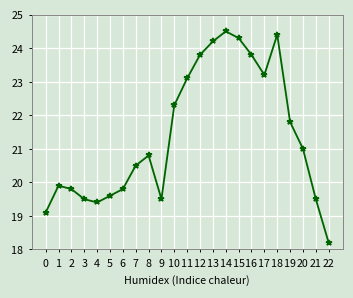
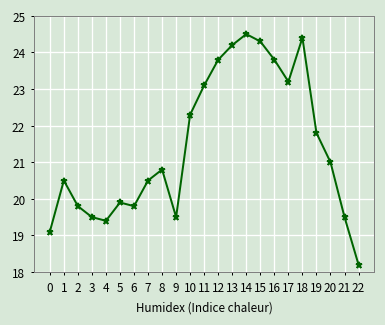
  {
    "0": 19.1,
-   "1": 19.9,
+   "1": 20.5,
    "2": 19.8,
    "3": 19.5,
    "4": 19.4,
-   "5": 19.6,
+   "5": 19.9,
    "6": 19.8,
    "7": 20.5,
    "8": 20.8,
    "9": 19.5,
    "10": 22.3,
    "11": 23.1,
    "12": 23.8,
    "13": 24.2,
    "14": 24.5,
    "15": 24.3,
    "16": 23.8,
    "17": 23.2,
    "18": 24.4,
    "19": 21.8,
    "20": 21.0,
    "21": 19.5,
    "22": 18.2
  }
